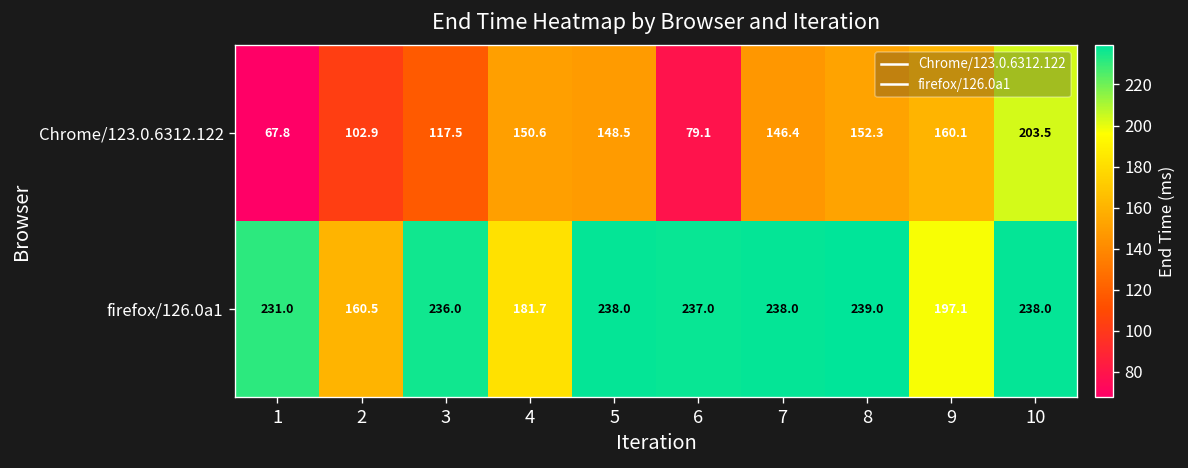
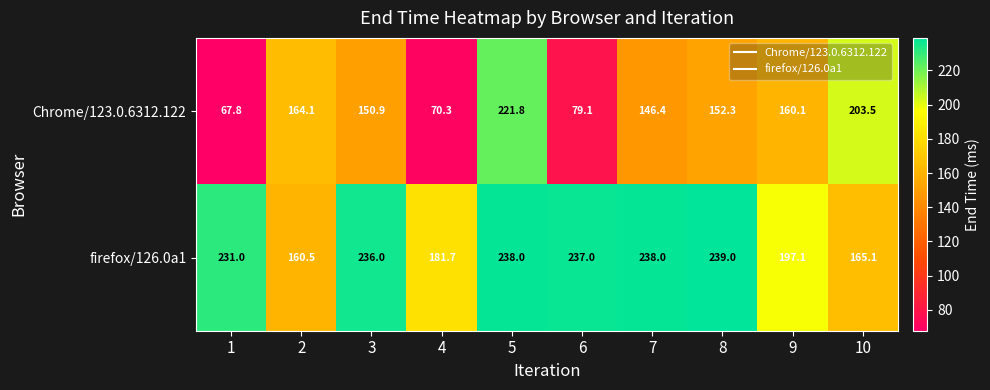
  {
    "Chrome/123.0.6312.122": {
      "1": 67.8,
-     "2": 102.9,
-     "3": 117.5,
-     "4": 150.6,
-     "5": 148.5,
+     "2": 164.1,
+     "3": 150.9,
+     "4": 70.3,
+     "5": 221.8,
      "6": 79.1,
      "7": 146.4,
      "8": 152.3,
      "9": 160.1,
      "10": 203.5
    },
    "firefox/126.0a1": {
      "1": 231.0,
      "2": 160.5,
      "3": 236.0,
      "4": 181.7,
      "5": 238.0,
      "6": 237.0,
      "7": 238.0,
      "8": 239.0,
      "9": 197.1,
-     "10": 238.0
+     "10": 165.1
    }
  }
